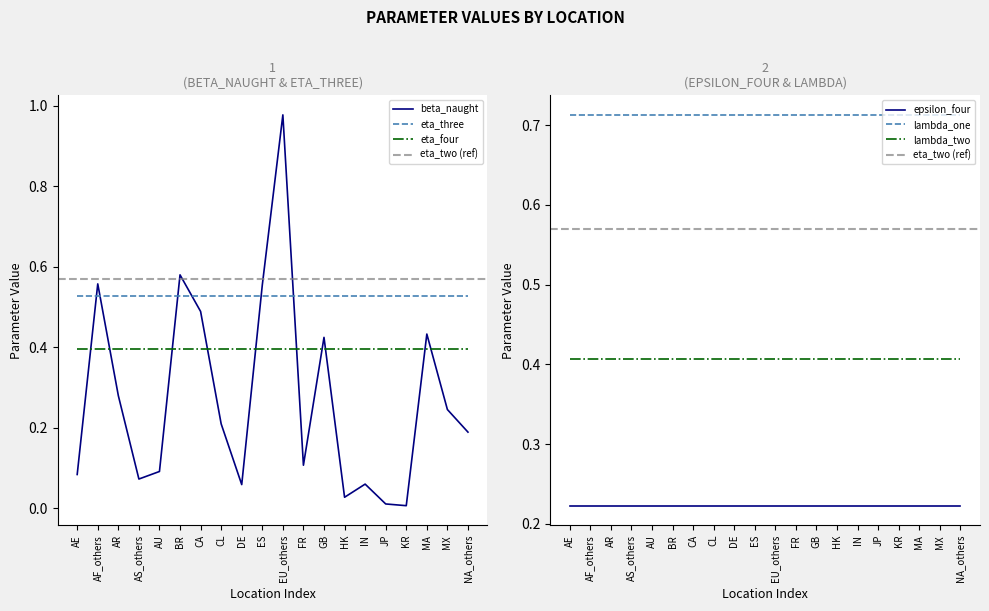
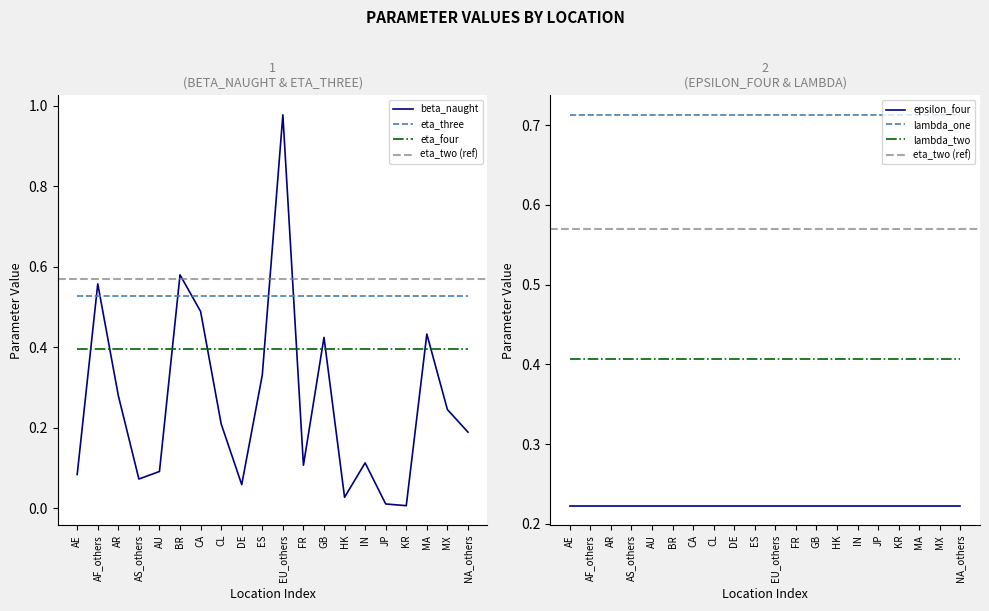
  {
    "1 (BETA_NAUGHT & ETA_THREE)": {
      "beta_naught": {
        "AE": 0.08,
        "AF_others": 0.56,
        "AR": 0.28,
        "AS_others": 0.07,
        "AU": 0.09,
        "BR": 0.58,
        "CA": 0.49,
        "CL": 0.21,
        "DE": 0.06,
-       "ES": 0.55,
+       "ES": 0.33,
        "EU_others": 0.98,
        "FR": 0.11,
        "GB": 0.42,
        "HK": 0.03,
-       "IN": 0.06,
+       "IN": 0.11,
        "JP": 0.01,
        "KR": 0.01,
        "MA": 0.43,
        "MX": 0.25,
        "NA_others": 0.19
      },
      "eta_three": {
        "AE": 0.53,
        "AF_others": 0.53,
        "AR": 0.53,
        "AS_others": 0.53,
        "AU": 0.53,
        "BR": 0.53,
        "CA": 0.53,
        "CL": 0.53,
        "DE": 0.53,
        "ES": 0.53,
        "EU_others": 0.53,
        "FR": 0.53,
        "GB": 0.53,
        "HK": 0.53,
        "IN": 0.53,
        "JP": 0.53,
        "KR": 0.53,
        "MA": 0.53,
        "MX": 0.53,
        "NA_others": 0.53
      },
      "eta_four": {
        "AE": 0.40,
        "AF_others": 0.40,
        "AR": 0.40,
        "AS_others": 0.40,
        "AU": 0.40,
        "BR": 0.40,
        "CA": 0.40,
        "CL": 0.40,
        "DE": 0.40,
        "ES": 0.40,
        "EU_others": 0.40,
        "FR": 0.40,
        "GB": 0.40,
        "HK": 0.40,
        "IN": 0.40,
        "JP": 0.40,
        "KR": 0.40,
        "MA": 0.40,
        "MX": 0.40,
        "NA_others": 0.40
      }
    },
    "2 (EPSILON_FOUR & LAMBDA)": {
      "epsilon_four": {
        "AE": 0.22,
        "AF_others": 0.22,
        "AR": 0.22,
        "AS_others": 0.22,
        "AU": 0.22,
        "BR": 0.22,
        "CA": 0.22,
        "CL": 0.22,
        "DE": 0.22,
        "ES": 0.22,
        "EU_others": 0.22,
        "FR": 0.22,
        "GB": 0.22,
        "HK": 0.22,
        "IN": 0.22,
        "JP": 0.22,
        "KR": 0.22,
        "MA": 0.22,
        "MX": 0.22,
        "NA_others": 0.22
      },
      "lambda_one": {
        "AE": 0.71,
        "AF_others": 0.71,
        "AR": 0.71,
        "AS_others": 0.71,
        "AU": 0.71,
        "BR": 0.71,
        "CA": 0.71,
        "CL": 0.71,
        "DE": 0.71,
        "ES": 0.71,
        "EU_others": 0.71,
        "FR": 0.71,
        "GB": 0.71,
        "HK": 0.71,
        "IN": 0.71,
        "JP": 0.71
      },
      "lambda_two": {
        "AE": 0.41,
        "AF_others": 0.41,
        "AR": 0.41,
        "AS_others": 0.41,
        "AU": 0.41,
        "BR": 0.41,
        "CA": 0.41,
        "CL": 0.41,
        "DE": 0.41,
        "ES": 0.41,
        "EU_others": 0.41,
        "FR": 0.41,
        "GB": 0.41,
        "HK": 0.41,
        "IN": 0.41,
        "JP": 0.41,
        "KR": 0.41,
        "MA": 0.41,
        "MX": 0.41,
        "NA_others": 0.41
      }
    }
  }
